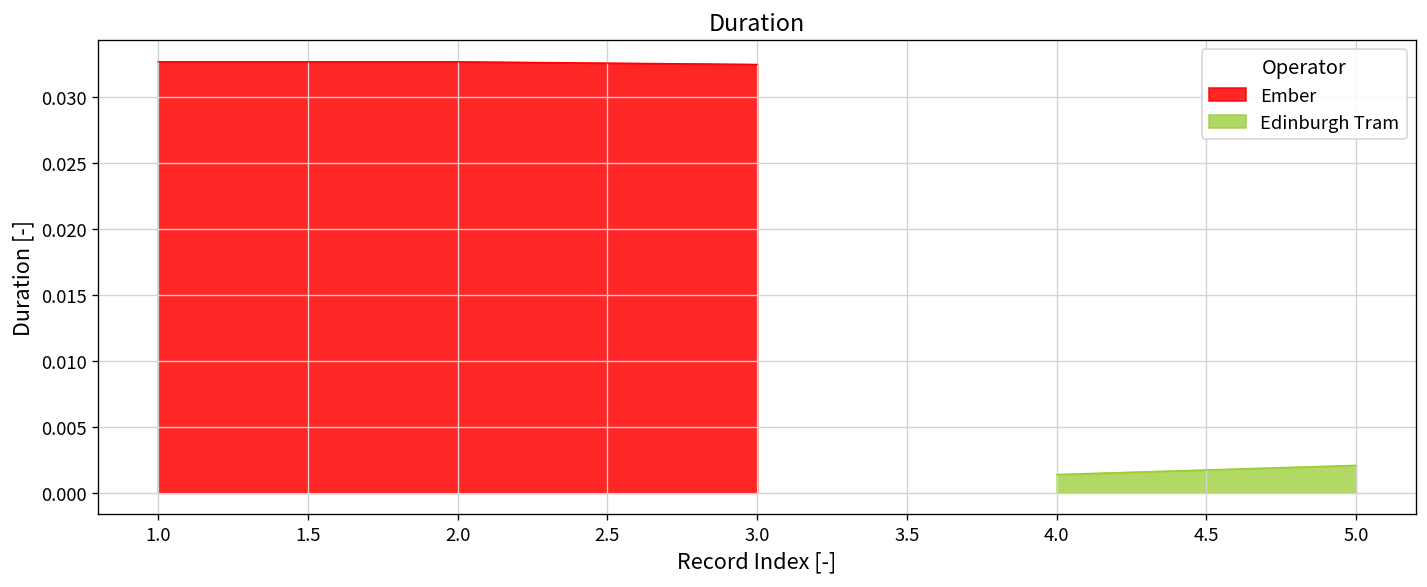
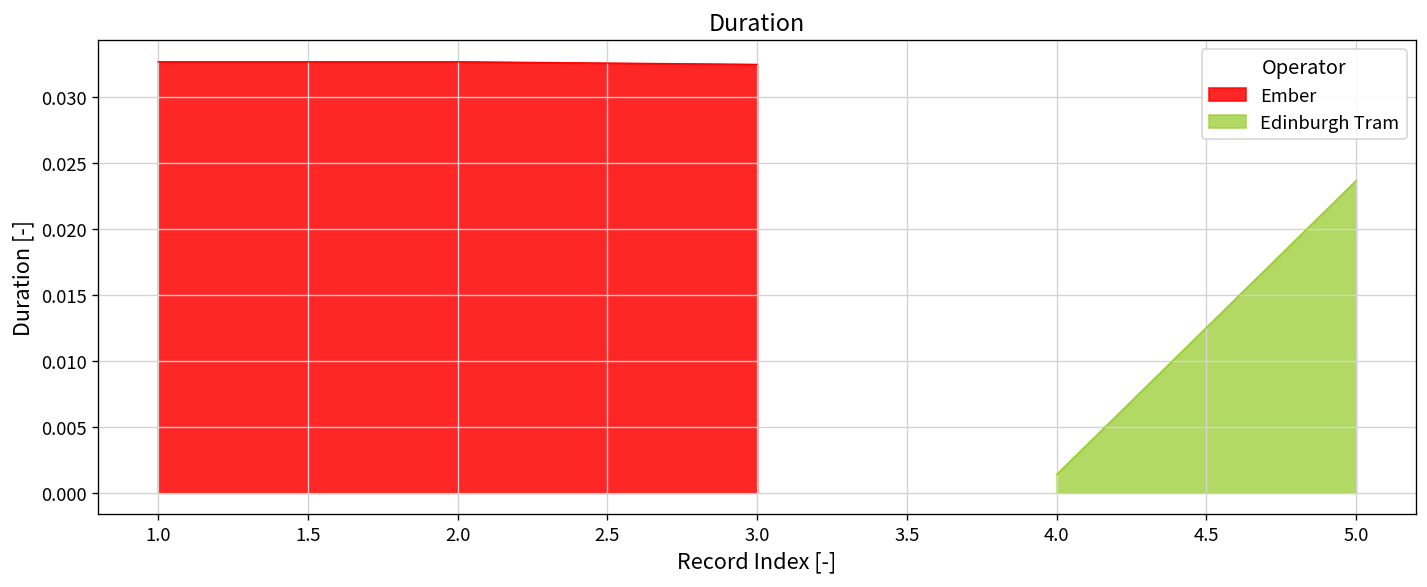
  {
    "Ember": {
      "1.0": 0.0326,
      "2.0": 0.0326,
      "3.0": 0.0324
    },
    "Edinburgh Tram": {
      "4.0": 0.0014,
-     "5.0": 0.0021
+     "5.0": 0.0236
    }
  }
